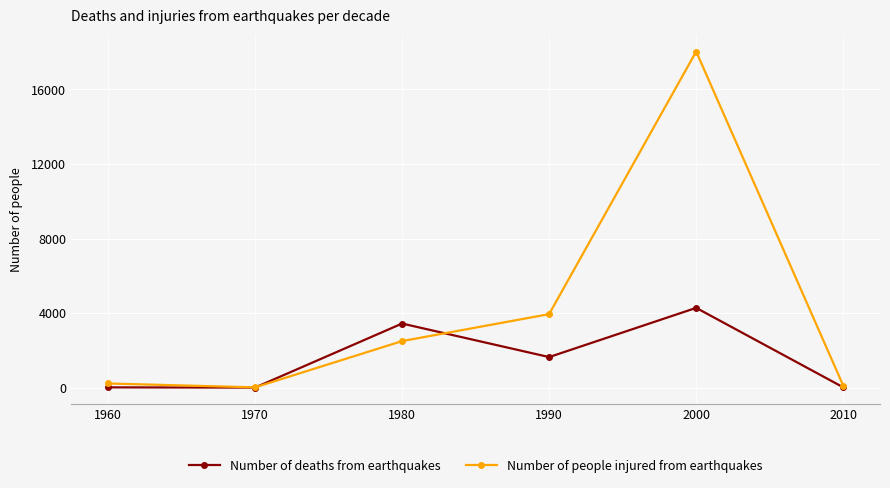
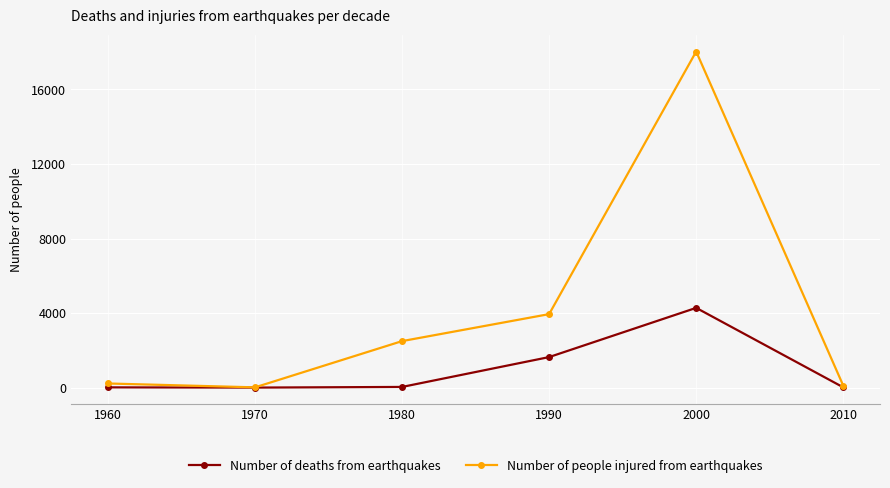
  {
    "Number of deaths from earthquakes": {
      "1960": 0,
-     "1980": 3400,
+     "1980": 0,
      "1990": 1600,
      "2000": 4300
    },
    "Number of people injured from earthquakes": {
      "1960": 200,
      "1980": 2500,
      "1990": 3900,
      "2000": 18000
    }
  }
